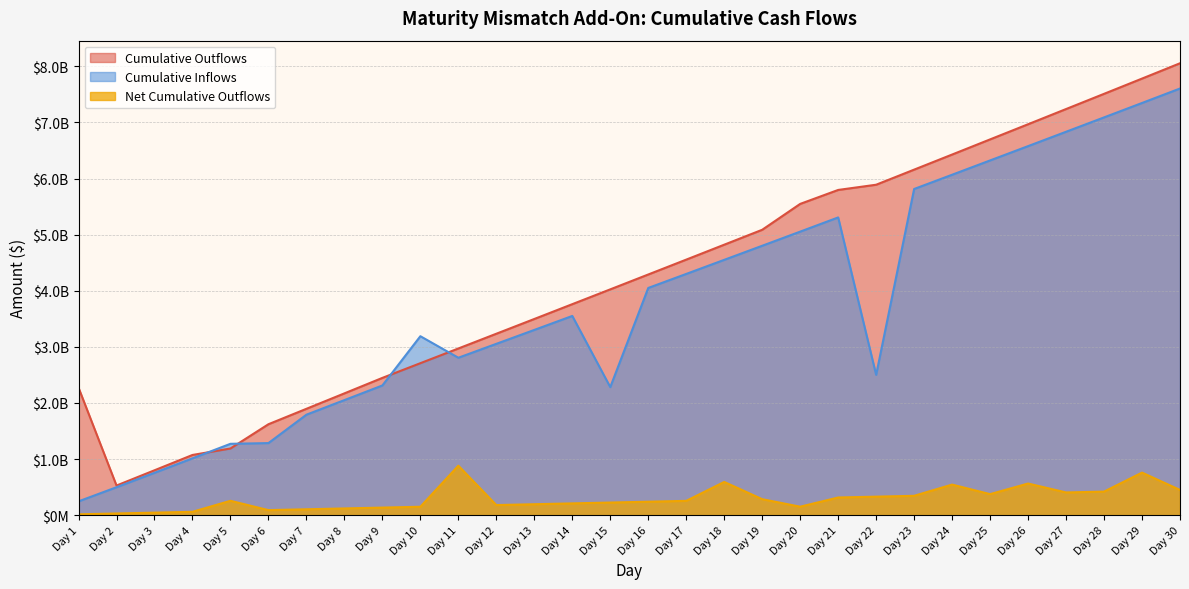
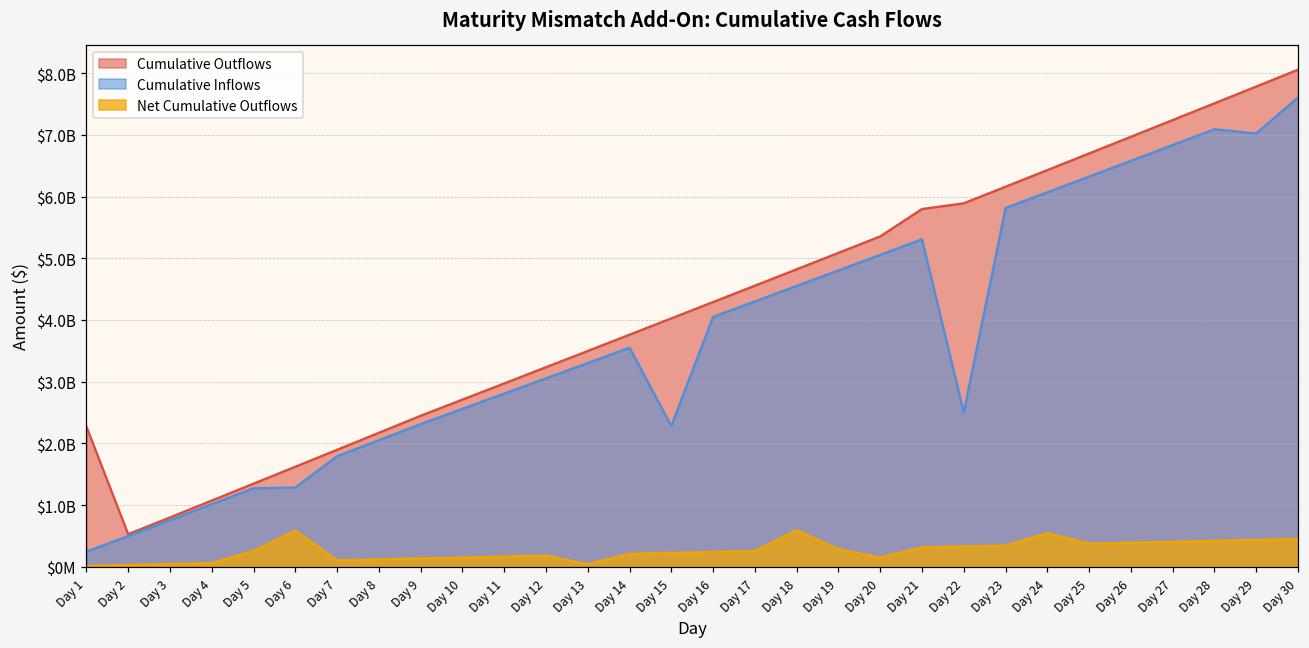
  {
    "Cumulative Outflows": {
      "Day 1": "$2300000000",
      "Day 4": "$1100000000",
-     "Day 5": "$1200000000",
+     "Day 5": "$1300000000",
      "Day 6": "$1600000000",
      "Day 7": "$1900000000",
      "Day 8": "$2200000000",
      "Day 9": "$2400000000",
      "Day 10": "$2700000000",
      "Day 11": "$3000000000",
      "Day 12": "$3200000000",
      "Day 13": "$3500000000",
      "Day 14": "$3800000000",
      "Day 15": "$4000000000",
      "Day 16": "$4300000000",
      "Day 17": "$4600000000",
      "Day 18": "$4800000000",
      "Day 19": "$5100000000",
-     "Day 20": "$5500000000",
+     "Day 20": "$5400000000",
      "Day 21": "$5800000000",
      "Day 22": "$5900000000",
      "Day 23": "$6200000000",
      "Day 24": "$6400000000",
      "Day 25": "$6700000000",
      "Day 26": "$7000000000",
      "Day 27": "$7200000000",
      "Day 28": "$7500000000",
      "Day 29": "$7800000000",
      "Day 30": "$8100000000"
    },
    "Cumulative Inflows": {
      "Day 1": "$200000000",
      "Day 4": "$1000000000",
      "Day 5": "$1300000000",
      "Day 6": "$1300000000",
      "Day 7": "$1800000000",
      "Day 8": "$2100000000",
      "Day 9": "$2300000000",
-     "Day 10": "$3200000000",
+     "Day 10": "$2600000000",
      "Day 11": "$2800000000",
      "Day 12": "$3100000000",
      "Day 13": "$3300000000",
      "Day 14": "$3600000000",
      "Day 15": "$2300000000",
      "Day 16": "$4100000000",
      "Day 17": "$4300000000",
      "Day 18": "$4600000000",
      "Day 19": "$4800000000",
      "Day 20": "$5100000000",
      "Day 21": "$5300000000",
      "Day 22": "$2500000000",
      "Day 23": "$5800000000",
      "Day 24": "$6100000000",
      "Day 25": "$6300000000",
      "Day 26": "$6600000000",
      "Day 27": "$6800000000",
      "Day 28": "$7100000000",
-     "Day 29": "$7300000000",
+     "Day 29": "$7000000000",
      "Day 30": "$7600000000"
    },
    "Net Cumulative Outflows": {
      "Day 1": "$0",
      "Day 2": "$0",
      "Day 3": "$0",
      "Day 4": "$100000000",
      "Day 5": "$300000000",
-     "Day 6": "$100000000",
+     "Day 6": "$600000000",
      "Day 7": "$100000000",
      "Day 8": "$100000000",
      "Day 9": "$100000000",
      "Day 10": "$200000000",
-     "Day 11": "$900000000",
+     "Day 11": "$200000000",
      "Day 12": "$200000000",
-     "Day 13": "$200000000",
+     "Day 13": "$0",
      "Day 14": "$200000000",
      "Day 15": "$200000000",
      "Day 16": "$200000000",
      "Day 17": "$300000000",
      "Day 18": "$600000000",
      "Day 19": "$300000000",
      "Day 20": "$200000000",
      "Day 21": "$300000000",
      "Day 22": "$300000000",
      "Day 23": "$300000000",
      "Day 24": "$500000000",
      "Day 25": "$400000000",
-     "Day 26": "$600000000",
+     "Day 26": "$400000000",
      "Day 27": "$400000000",
      "Day 28": "$400000000",
-     "Day 29": "$800000000",
+     "Day 29": "$400000000",
      "Day 30": "$500000000"
    }
  }
